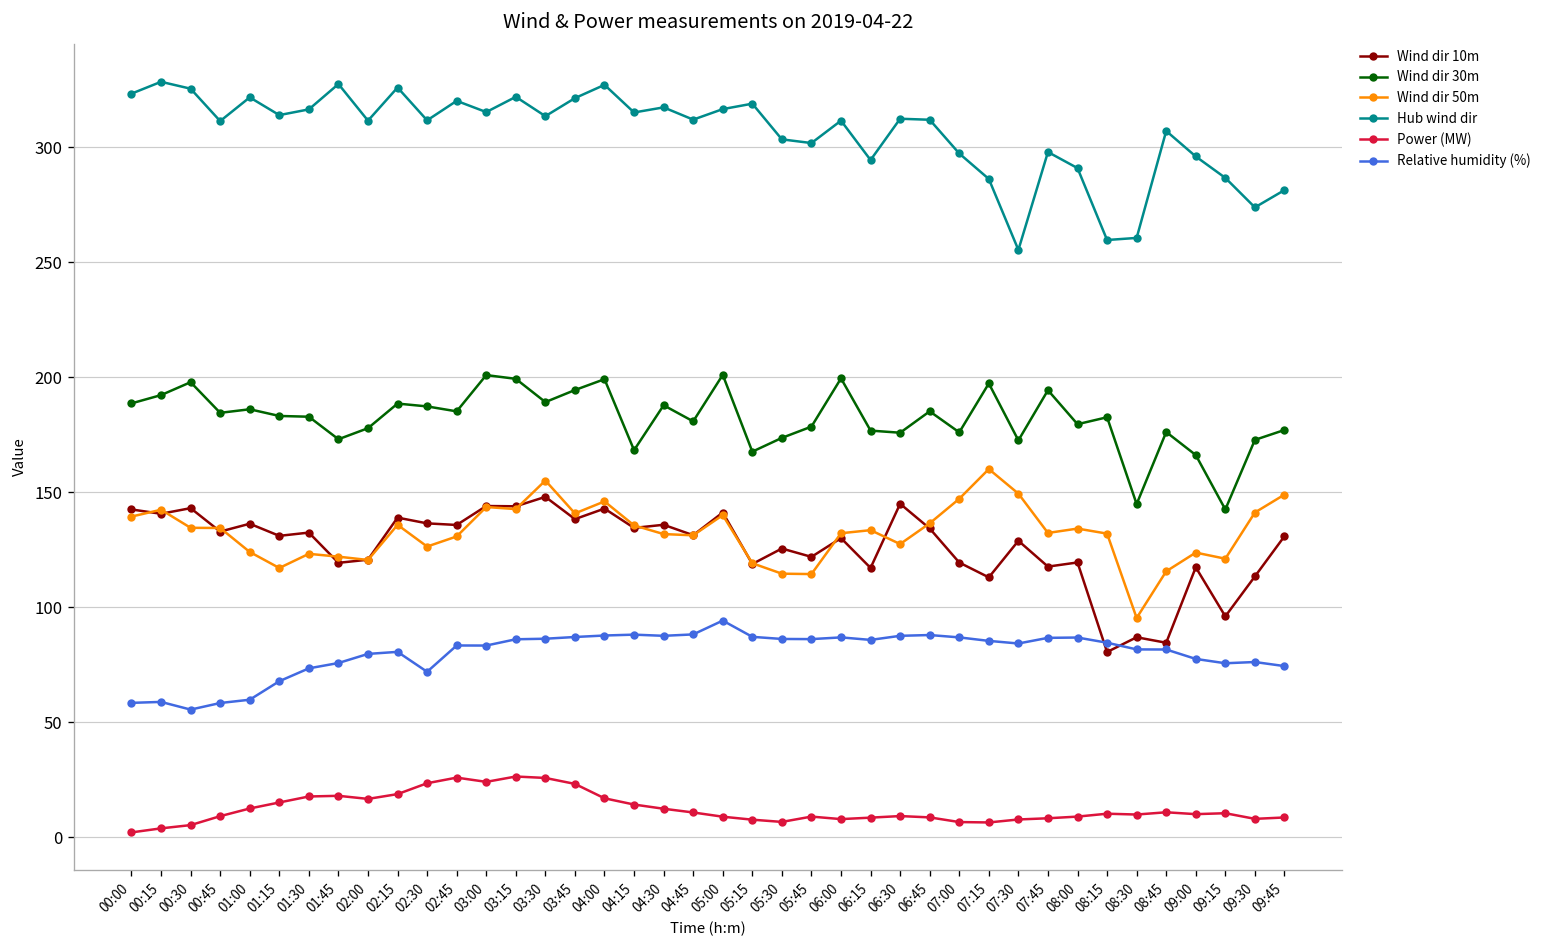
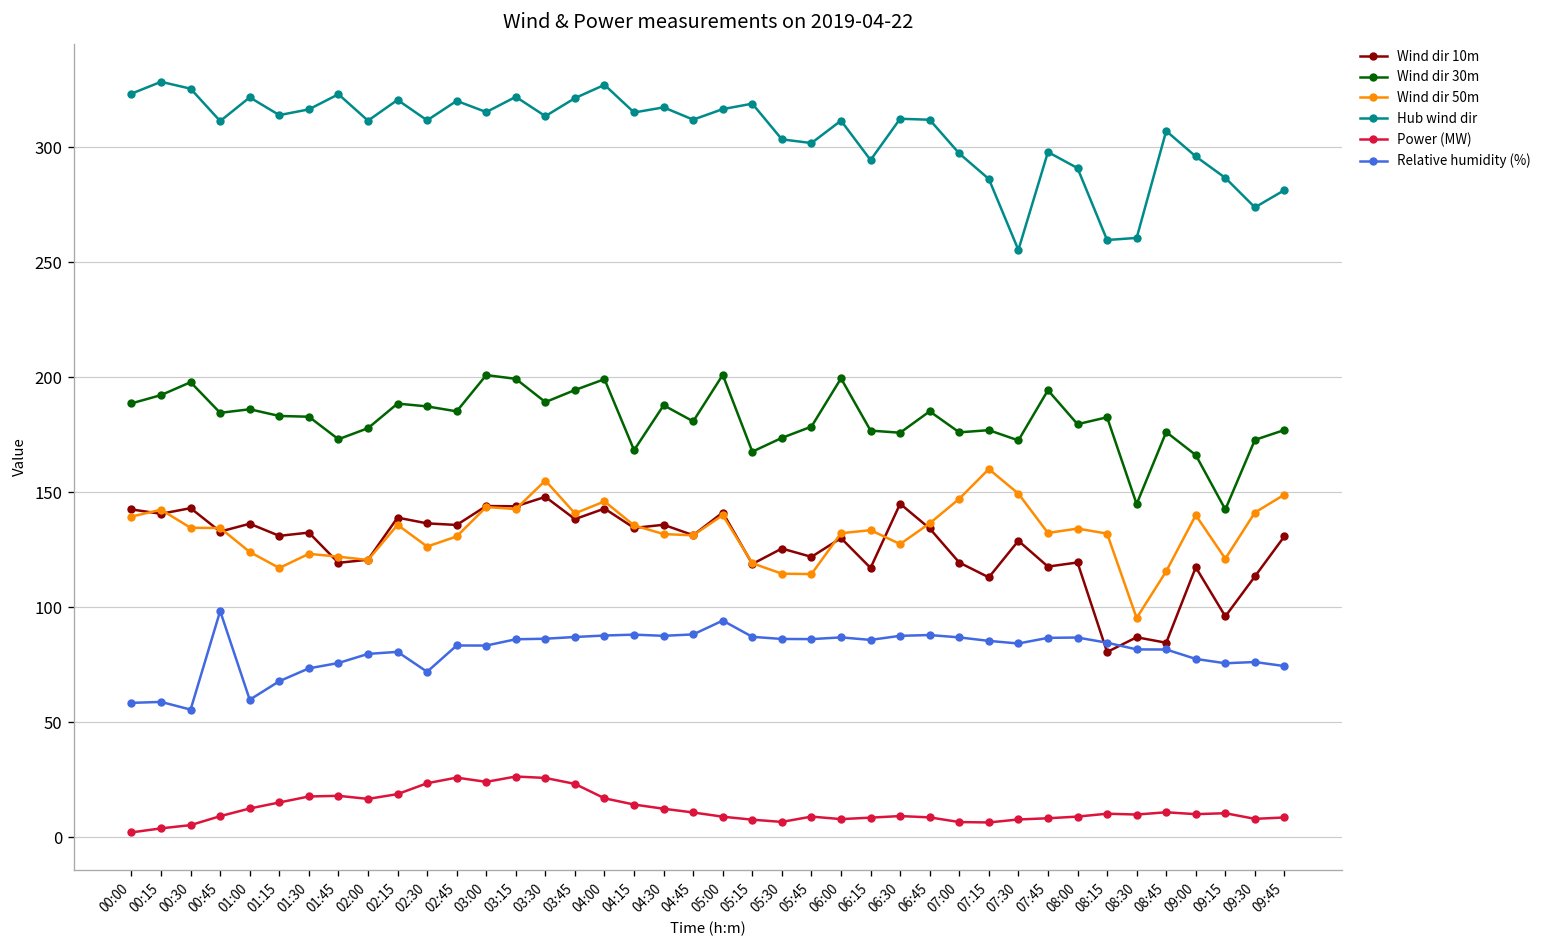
  {
    "Wind dir 30m": {
      "00:00": 189,
      "00:15": 192,
      "00:30": 198,
      "00:45": 185,
      "01:00": 186,
      "01:15": 183,
      "01:30": 183,
      "01:45": 173,
      "02:00": 178,
      "02:15": 189,
      "02:30": 187,
      "02:45": 185,
      "03:00": 201,
      "03:15": 199,
      "03:30": 189,
      "03:45": 194,
      "04:00": 199,
      "04:15": 168,
      "04:30": 188,
      "04:45": 181,
      "05:00": 201,
      "05:15": 168,
      "05:30": 174,
      "05:45": 179,
      "06:00": 200,
      "06:15": 177,
      "06:30": 176,
      "06:45": 185,
      "07:00": 176,
-     "07:15": 197,
+     "07:15": 177,
      "07:30": 173,
      "07:45": 194,
      "08:00": 180,
      "08:15": 183,
      "08:30": 145,
      "08:45": 176,
      "09:00": 166,
      "09:15": 143,
      "09:30": 173,
      "09:45": 177
    },
    "Wind dir 50m": {
      "00:00": 139,
      "00:15": 142,
      "00:30": 135,
      "00:45": 134,
      "01:00": 124,
      "01:15": 117,
      "01:30": 123,
      "01:45": 122,
      "02:15": 136,
      "02:30": 126,
      "02:45": 131,
      "03:30": 155,
      "03:45": 141,
      "04:00": 146,
      "04:30": 132,
      "05:30": 115,
      "05:45": 114,
      "06:00": 132,
      "06:15": 134,
      "06:30": 127,
      "06:45": 136,
      "07:00": 147,
      "07:15": 160,
      "07:30": 149,
      "07:45": 132,
      "08:00": 134,
      "08:15": 132,
      "08:30": 95,
      "08:45": 116,
-     "09:00": 124,
+     "09:00": 140,
      "09:15": 121,
      "09:30": 141,
      "09:45": 149
    },
    "Hub wind dir": {
      "00:00": 323,
      "00:15": 329,
      "00:30": 326,
      "00:45": 311,
      "01:00": 322,
      "01:15": 314,
      "01:30": 317,
-     "01:45": 328,
+     "01:45": 323,
      "02:00": 312,
-     "02:15": 326,
+     "02:15": 321,
      "02:30": 312,
      "02:45": 320,
      "03:00": 315,
      "03:15": 322,
      "03:30": 314,
      "03:45": 321,
      "04:00": 327,
      "04:15": 315,
      "04:30": 317,
      "04:45": 312,
      "05:00": 317,
      "05:15": 319,
      "05:30": 303,
      "05:45": 302,
      "06:00": 312,
      "06:15": 294,
      "06:30": 312,
      "06:45": 312,
      "07:00": 297,
      "07:15": 286,
      "07:30": 255,
      "07:45": 298,
      "08:00": 291,
      "08:15": 260,
      "08:30": 261,
      "08:45": 307,
      "09:00": 296,
      "09:15": 287,
      "09:30": 274,
      "09:45": 281
    },
    "Relative humidity (%)": {
      "00:00": 58,
      "00:15": 59,
      "00:30": 55,
-     "00:45": 58,
+     "00:45": 98,
      "01:00": 60,
      "01:15": 68,
      "01:30": 73,
      "01:45": 76,
      "02:00": 80,
      "02:15": 81,
      "02:30": 72,
      "02:45": 83,
      "03:00": 83,
      "03:15": 86,
      "03:30": 86,
      "03:45": 87,
      "04:00": 88,
      "04:15": 88,
      "04:30": 88,
      "04:45": 88,
      "05:00": 94,
      "05:15": 87,
      "05:30": 86,
      "05:45": 86,
      "06:00": 87,
      "06:15": 86,
      "06:30": 88,
      "06:45": 88,
      "07:00": 87,
      "07:15": 85,
      "07:30": 84,
      "07:45": 87,
      "08:00": 87,
      "08:15": 85,
      "08:30": 82,
      "08:45": 82,
      "09:00": 78,
      "09:15": 76,
      "09:30": 76,
      "09:45": 74
    }
  }
